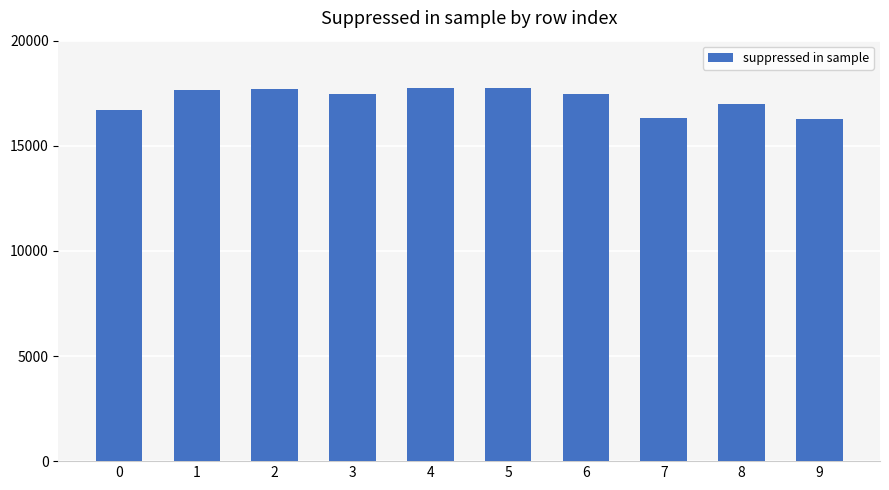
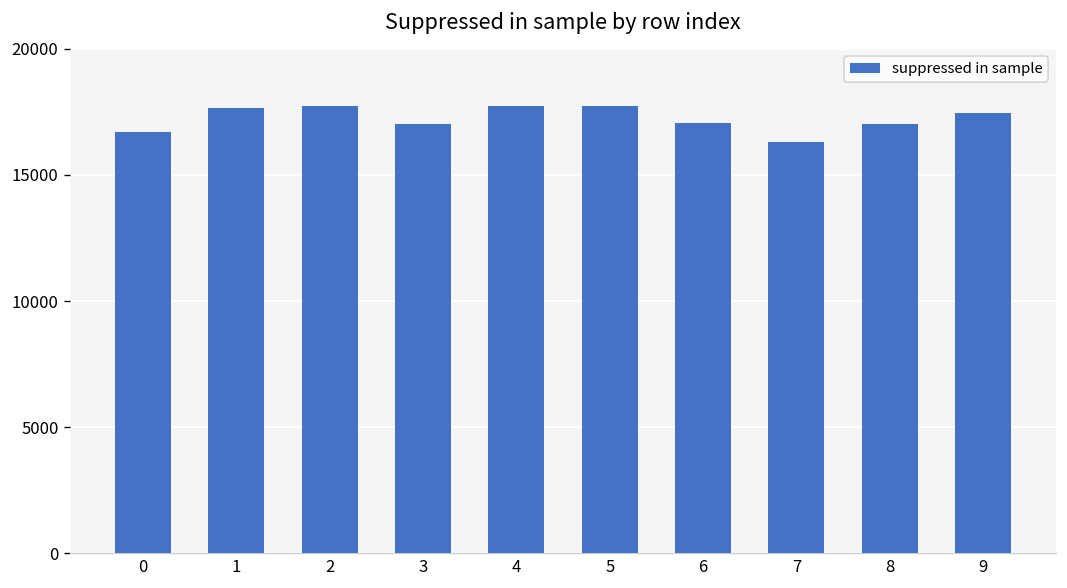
  {
    "0": 16700,
    "1": 17700,
    "2": 17700,
-   "3": 17500,
+   "3": 17000,
    "4": 17700,
    "5": 17700,
-   "6": 17500,
+   "6": 17100,
    "7": 16300,
    "8": 17000,
-   "9": 16300
+   "9": 17400
  }
